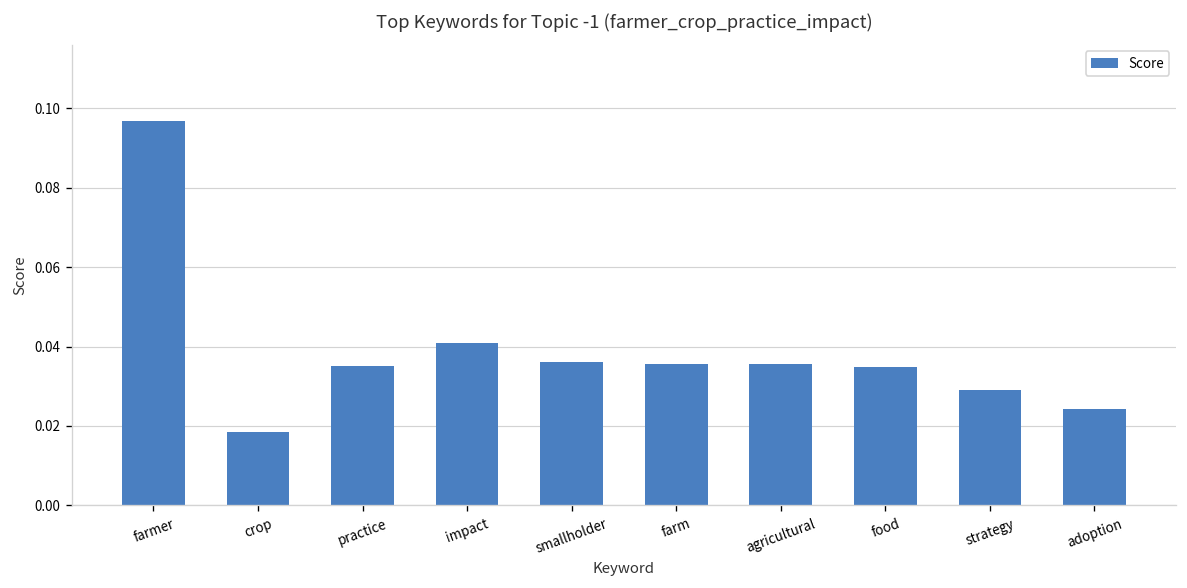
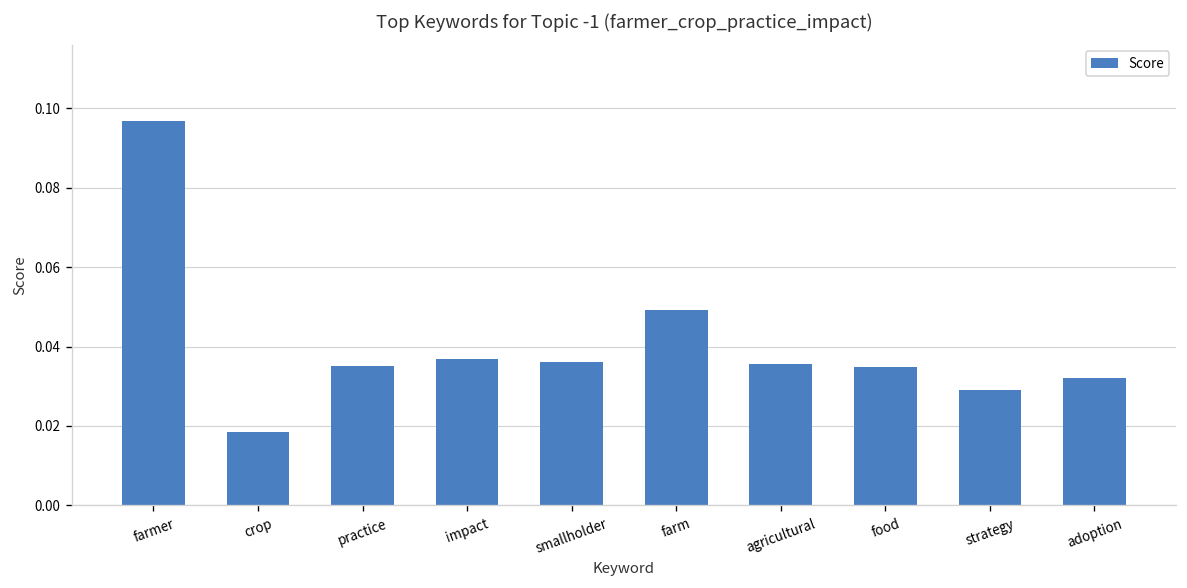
  {
    "farmer": 0.097,
    "crop": 0.018,
    "practice": 0.035,
-   "impact": 0.041,
+   "impact": 0.037,
    "smallholder": 0.036,
-   "farm": 0.035,
+   "farm": 0.049,
    "agricultural": 0.035,
    "food": 0.035,
    "strategy": 0.029,
-   "adoption": 0.024
+   "adoption": 0.032
  }
